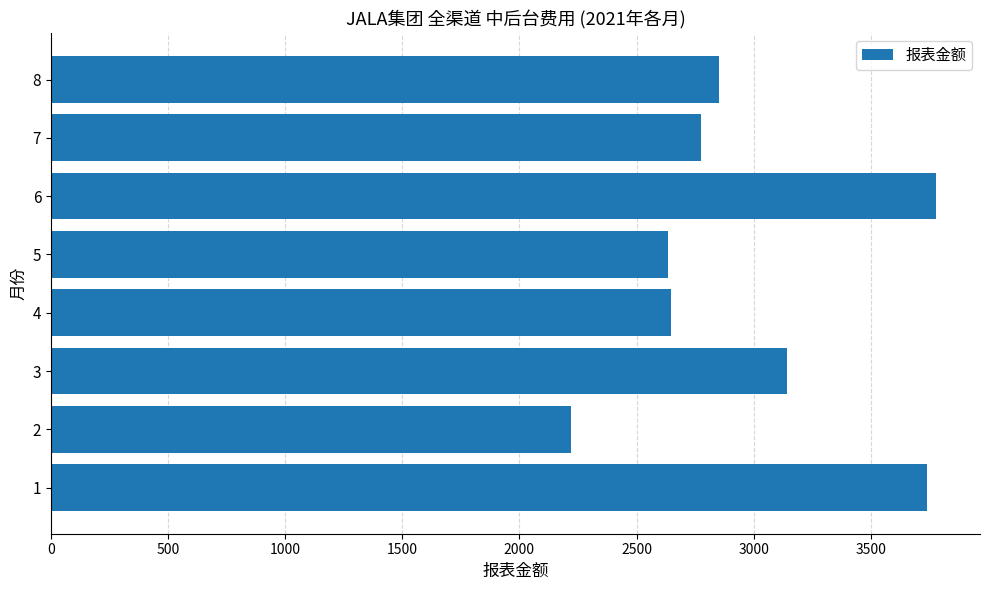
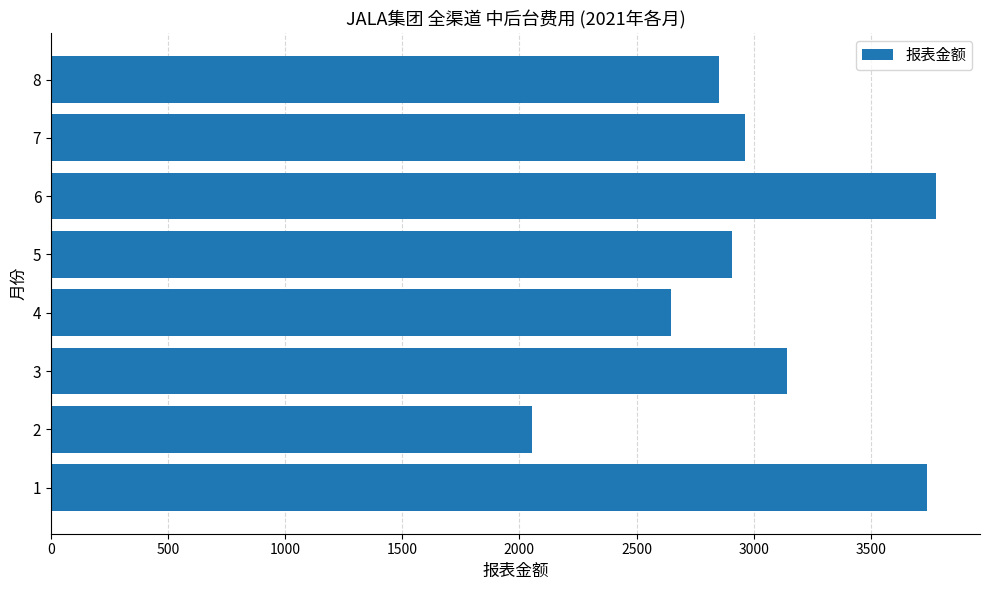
  {
    "8": 2850,
-   "7": 2780,
+   "7": 2960,
    "6": 3780,
-   "5": 2630,
+   "5": 2910,
    "4": 2650,
    "3": 3140,
-   "2": 2220,
+   "2": 2050,
    "1": 3740
  }
